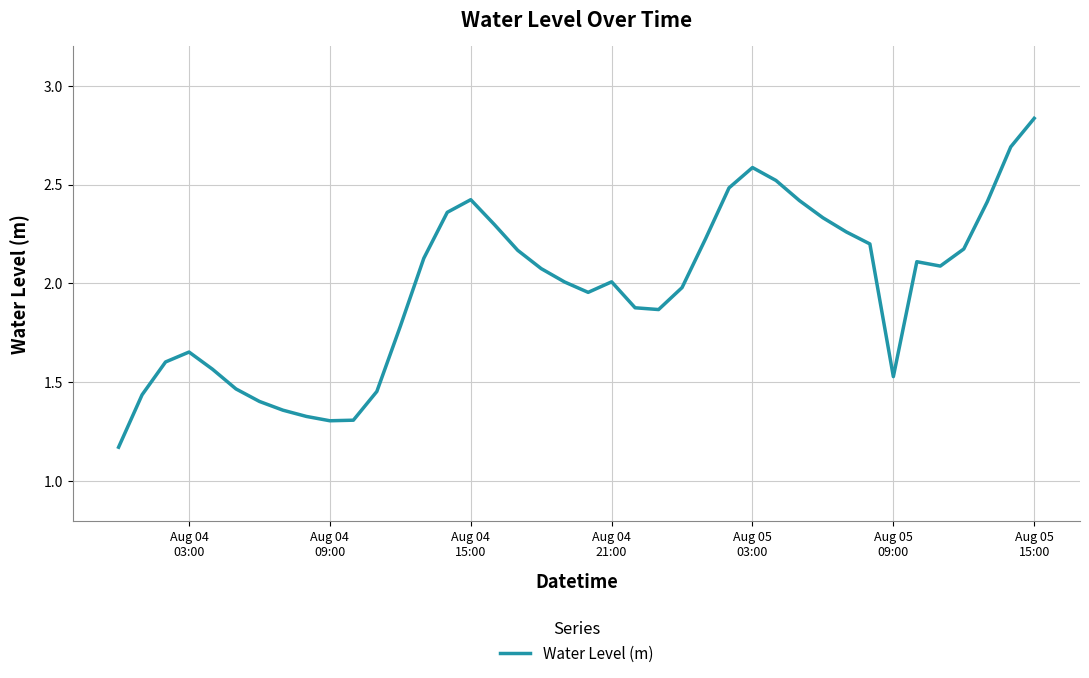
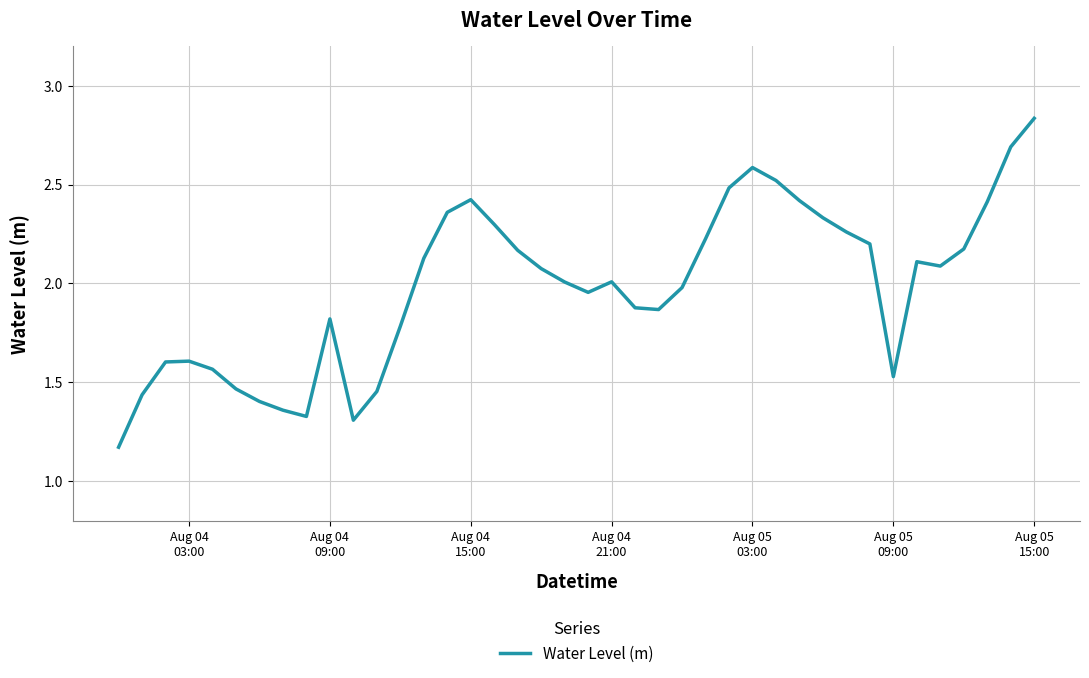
  {
-   "Aug 04 03:00": 1.65,
-   "Aug 04 09:00": 1.31,
+   "Aug 04 03:00": 1.61,
+   "Aug 04 09:00": 1.82,
    "Aug 04 15:00": 2.42,
    "Aug 04 21:00": 2.01,
    "Aug 05 03:00": 2.59,
    "Aug 05 09:00": 1.53,
    "Aug 05 15:00": 2.83
  }
